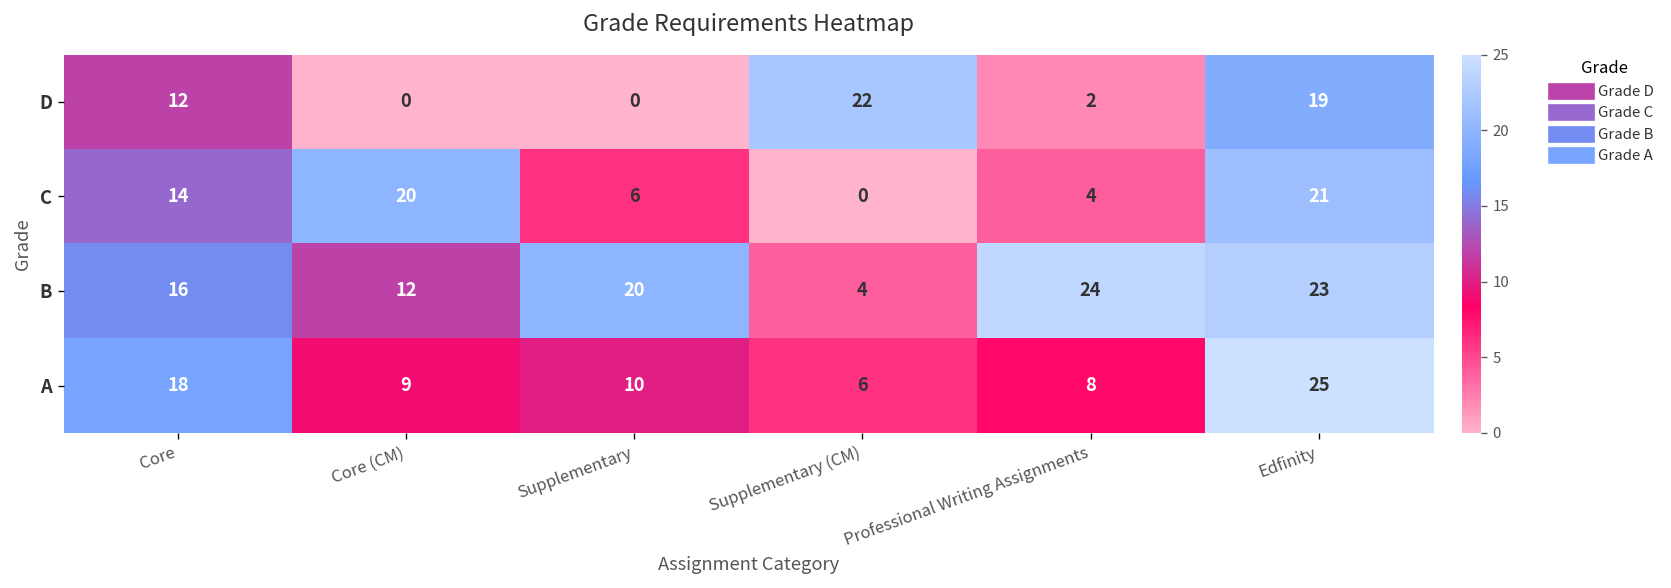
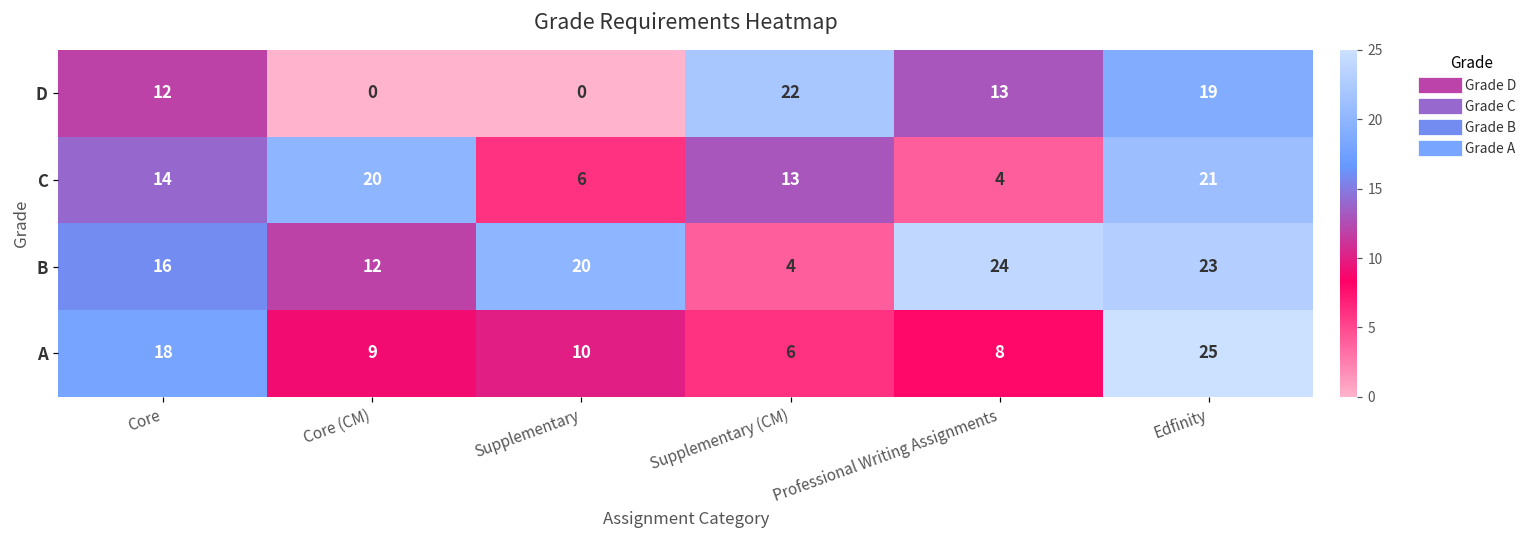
  {
    "D": {
      "Core": 12,
      "Core (CM)": 0,
      "Supplementary": 0,
      "Supplementary (CM)": 22,
-     "Professional Writing Assignments": 2,
+     "Professional Writing Assignments": 13,
      "Edfinity": 19
    },
    "C": {
      "Core": 14,
      "Core (CM)": 20,
      "Supplementary": 6,
-     "Supplementary (CM)": 0,
+     "Supplementary (CM)": 13,
      "Professional Writing Assignments": 4,
      "Edfinity": 21
    },
    "B": {
      "Core": 16,
      "Core (CM)": 12,
      "Supplementary": 20,
      "Supplementary (CM)": 4,
      "Professional Writing Assignments": 24,
      "Edfinity": 23
    },
    "A": {
      "Core": 18,
      "Core (CM)": 9,
      "Supplementary": 10,
      "Supplementary (CM)": 6,
      "Professional Writing Assignments": 8,
      "Edfinity": 25
    }
  }
